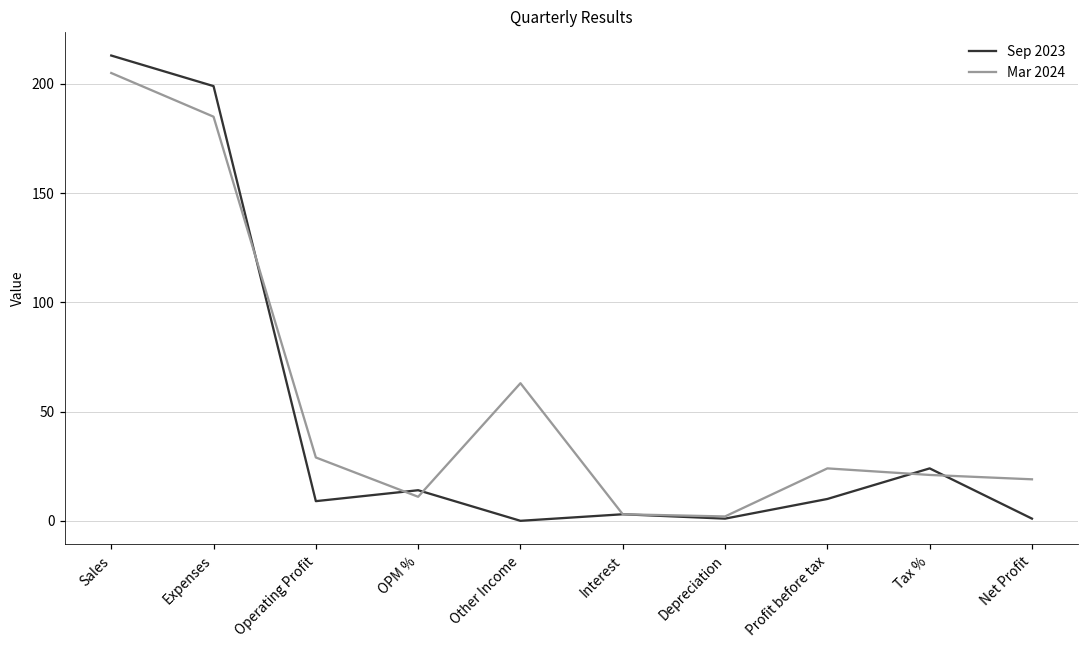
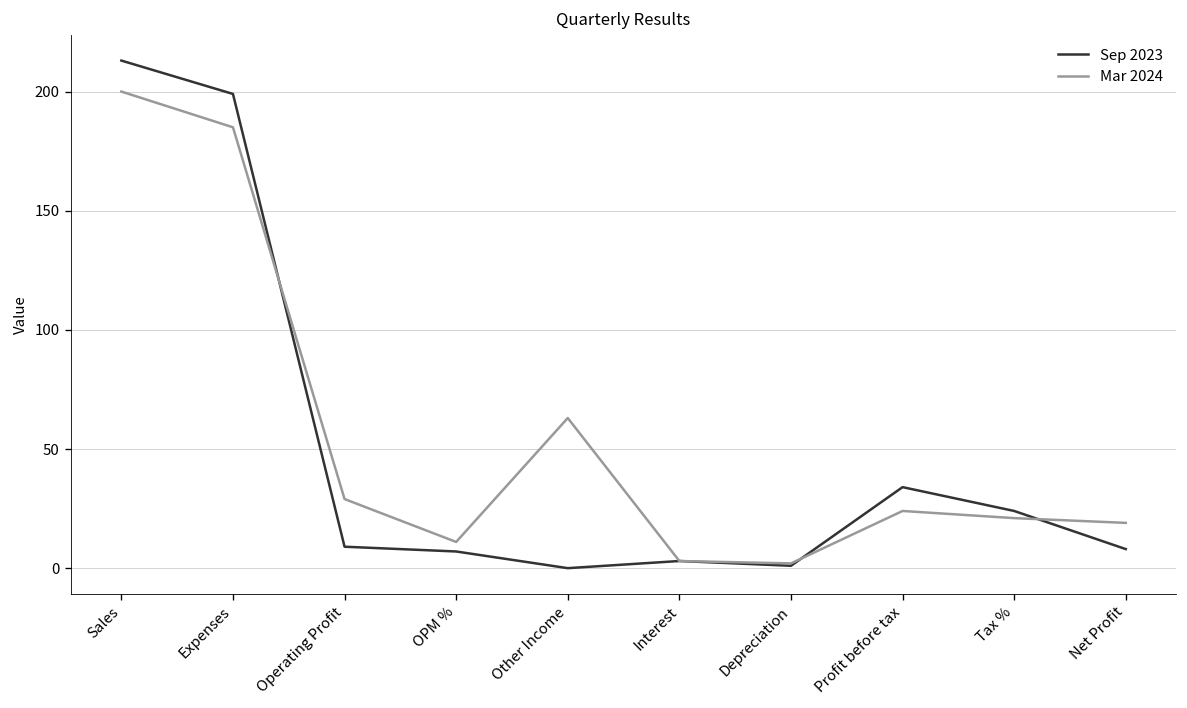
  {
    "Sep 2023": {
      "Sales": 213,
      "Expenses": 199,
      "Operating Profit": 9,
-     "OPM %": 14,
+     "OPM %": 7,
      "Other Income": 0,
-     "Profit before tax": 10,
+     "Profit before tax": 34,
      "Tax %": 24,
-     "Net Profit": 1
+     "Net Profit": 8
    },
    "Mar 2024": {
-     "Sales": 205,
+     "Sales": 200,
      "Expenses": 185,
      "Operating Profit": 29,
      "OPM %": 11,
      "Other Income": 63,
      "Profit before tax": 24,
      "Tax %": 21,
      "Net Profit": 19
    }
  }
